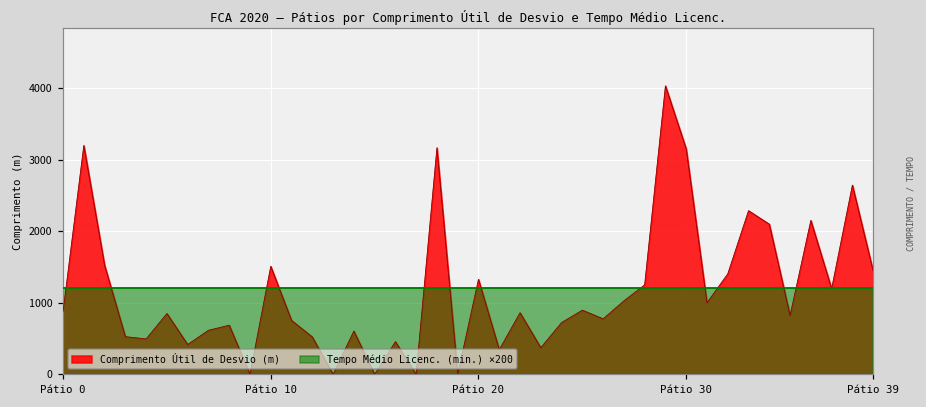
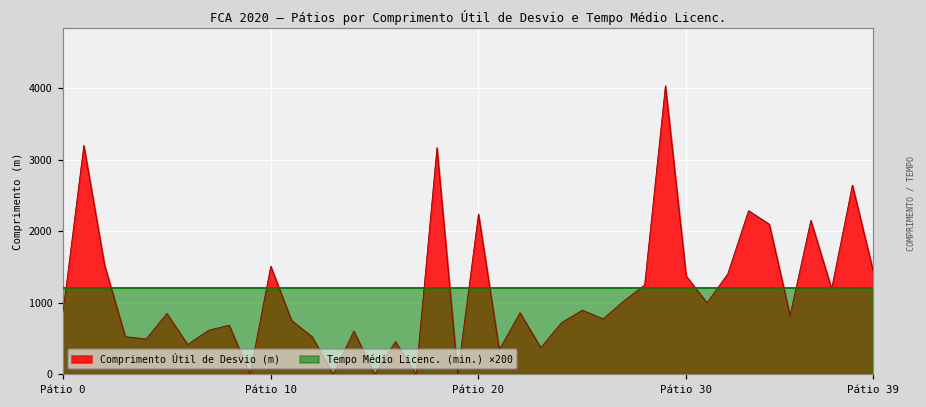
  {
    "Comprimento Útil de Desvio (m)": {
      "Pátio 0": 900,
      "Pátio 10": 1500,
-     "Pátio 20": 1300,
-     "Pátio 30": 3100,
+     "Pátio 20": 2200,
+     "Pátio 30": 1400,
      "Pátio 39": 1400
    },
    "Tempo Médio Licenc. (min.) ×200": {
      "Pátio 0": 1200,
      "Pátio 10": 1200,
      "Pátio 20": 1200,
      "Pátio 30": 1200,
      "Pátio 39": 1200
    }
  }
